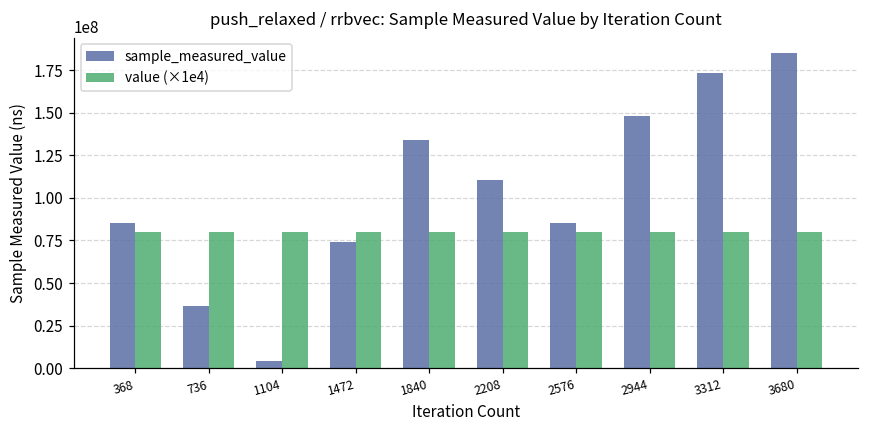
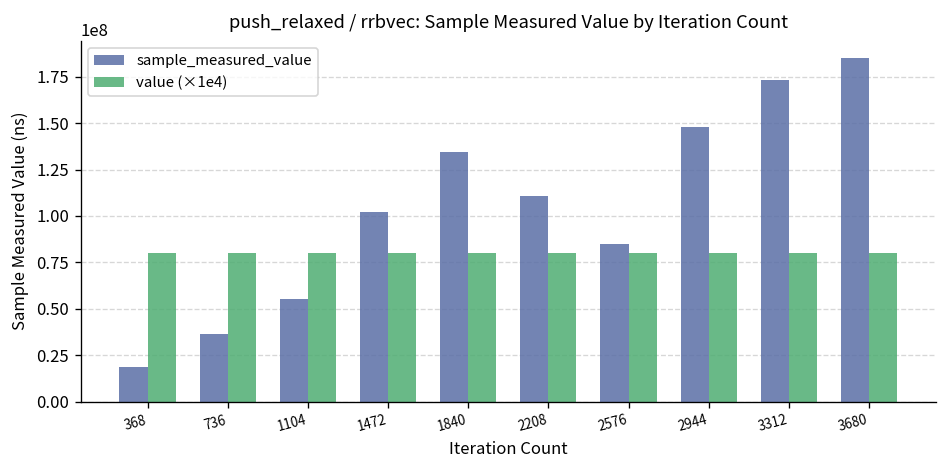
  {
    "sample_measured_value": {
-     "368": 86000000,
+     "368": 19000000,
      "736": 37000000,
-     "1104": 4000000,
-     "1472": 74000000,
+     "1104": 55000000,
+     "1472": 102000000,
      "1840": 134000000,
      "2208": 111000000,
      "2576": 85000000,
      "2944": 148000000,
      "3312": 173000000,
      "3680": 185000000
    },
    "value (×1e4)": {
      "368": 80000000,
      "736": 80000000,
      "1104": 80000000,
      "1472": 80000000,
      "1840": 80000000,
      "2208": 80000000,
      "2576": 80000000,
      "2944": 80000000,
      "3312": 80000000,
      "3680": 80000000
    }
  }
